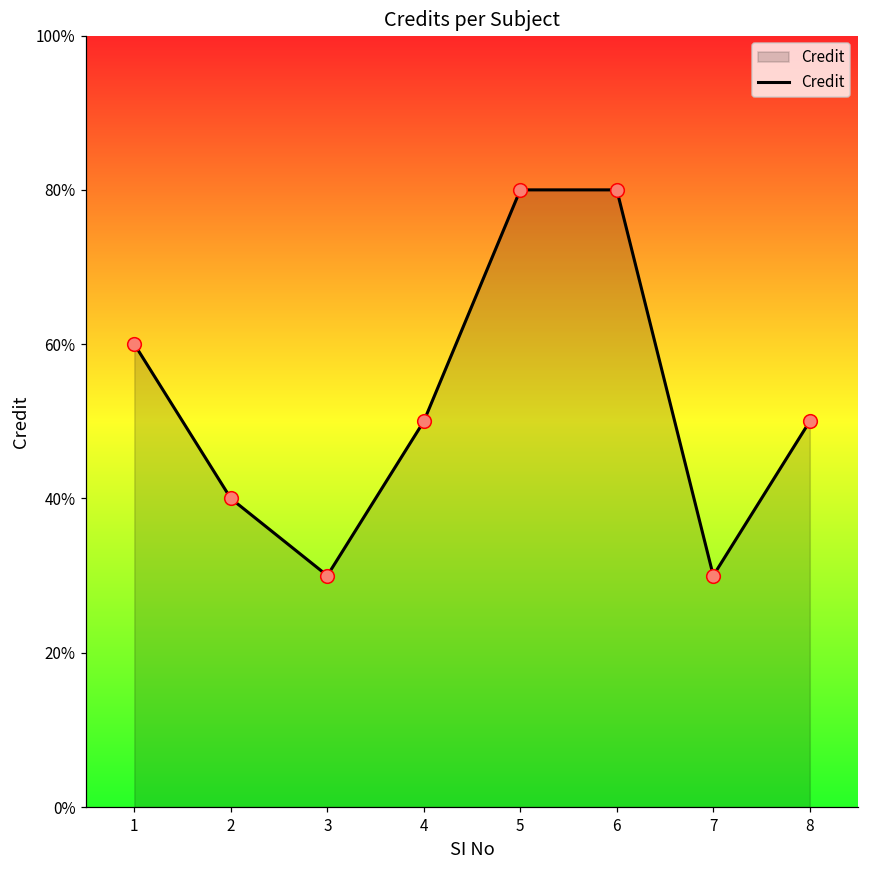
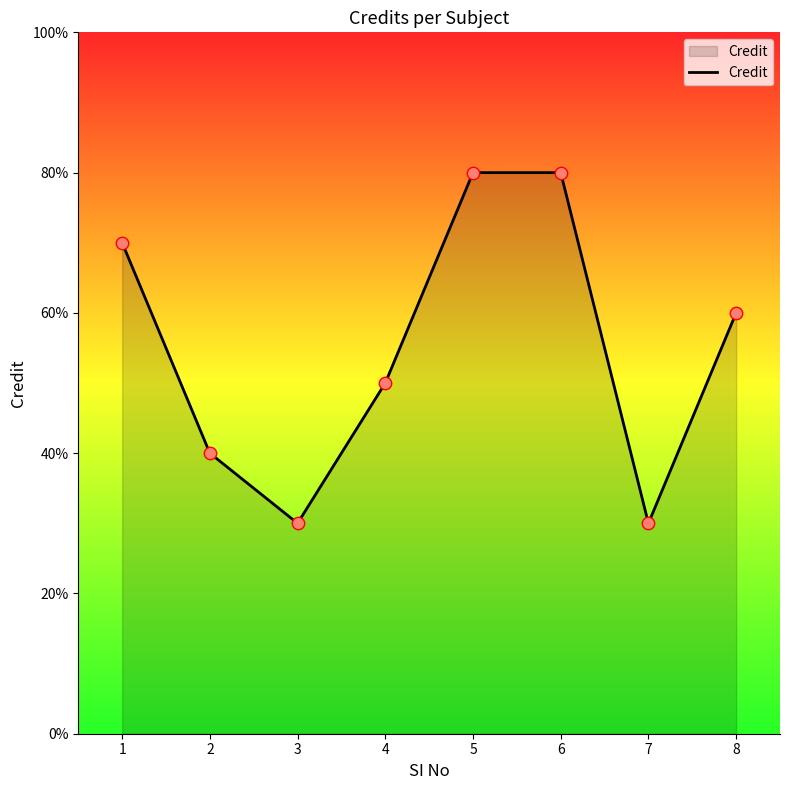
  {
-   "1": "60%",
+   "1": "70%",
    "2": "40%",
    "3": "30%",
    "4": "50%",
    "5": "80%",
    "6": "80%",
    "7": "30%",
-   "8": "50%"
+   "8": "60%"
  }
